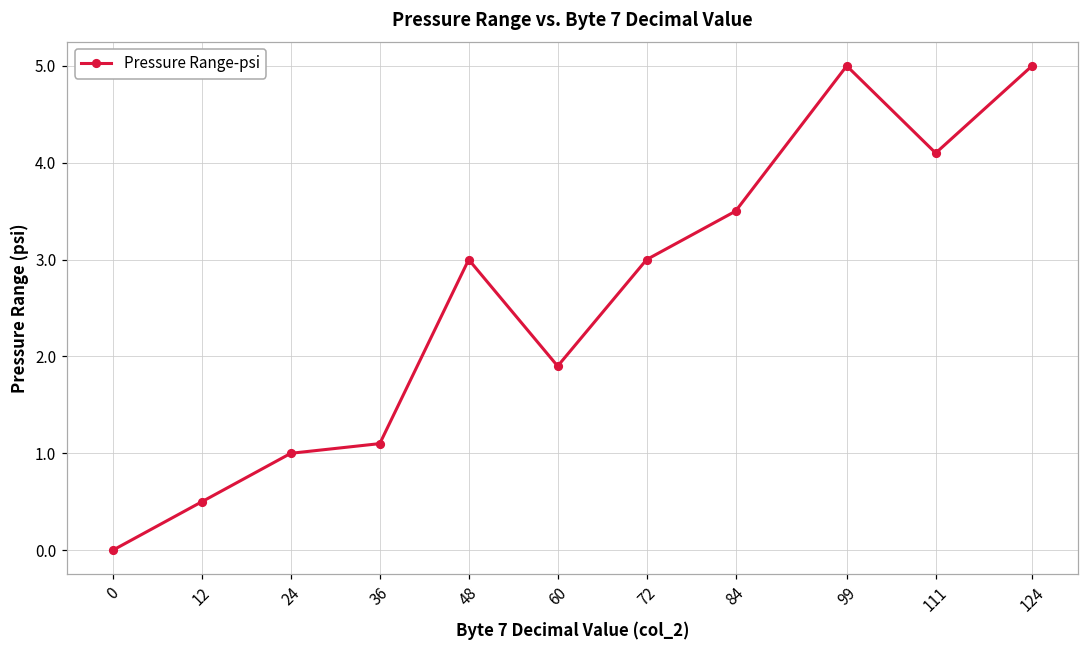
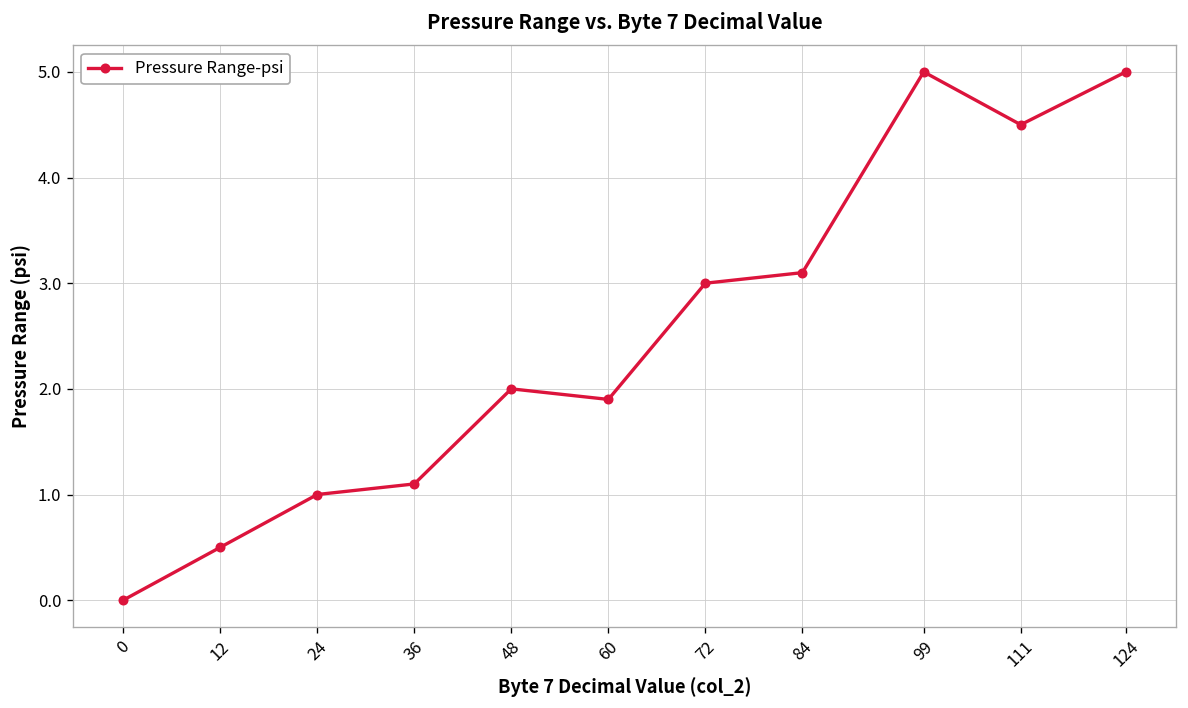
  {
    "0": 0.0,
    "12": 0.5,
    "24": 1.0,
    "36": 1.1,
-   "48": 3,
+   "48": 2,
    "60": 1.9,
    "72": 3.0,
-   "84": 3.5,
+   "84": 3.1,
    "99": 5.0,
-   "111": 4.1,
+   "111": 4.5,
    "124": 5.0
  }
